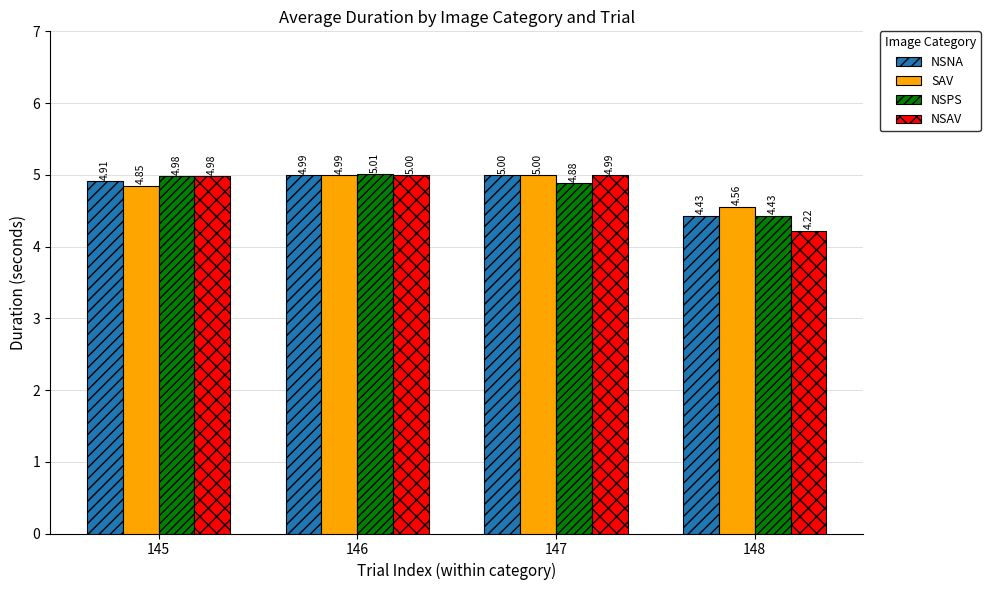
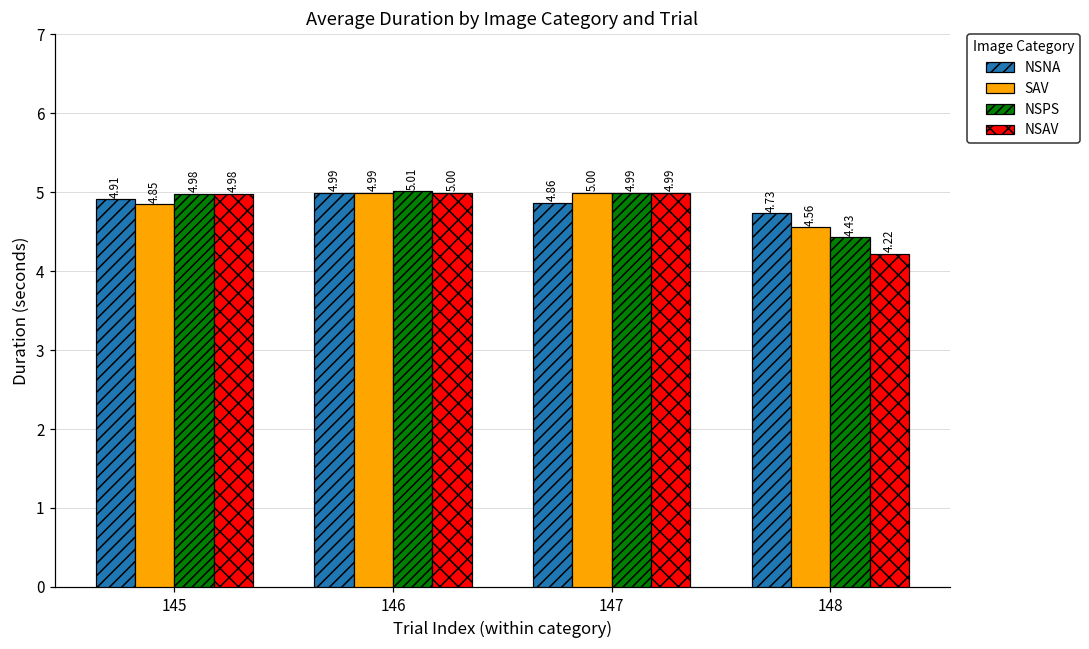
  {
    "NSNA": {
      "145": 4.91,
      "146": 4.99,
-     "147": 5.00,
-     "148": 4.43
+     "147": 4.86,
+     "148": 4.73
    },
    "SAV": {
      "145": 4.85,
      "146": 4.99,
      "147": 5.00,
      "148": 4.56
    },
    "NSPS": {
      "145": 4.98,
      "146": 5.01,
-     "147": 4.88,
+     "147": 4.99,
      "148": 4.43
    },
    "NSAV": {
      "145": 4.98,
      "146": 5.00,
      "147": 4.99,
      "148": 4.22
    }
  }
